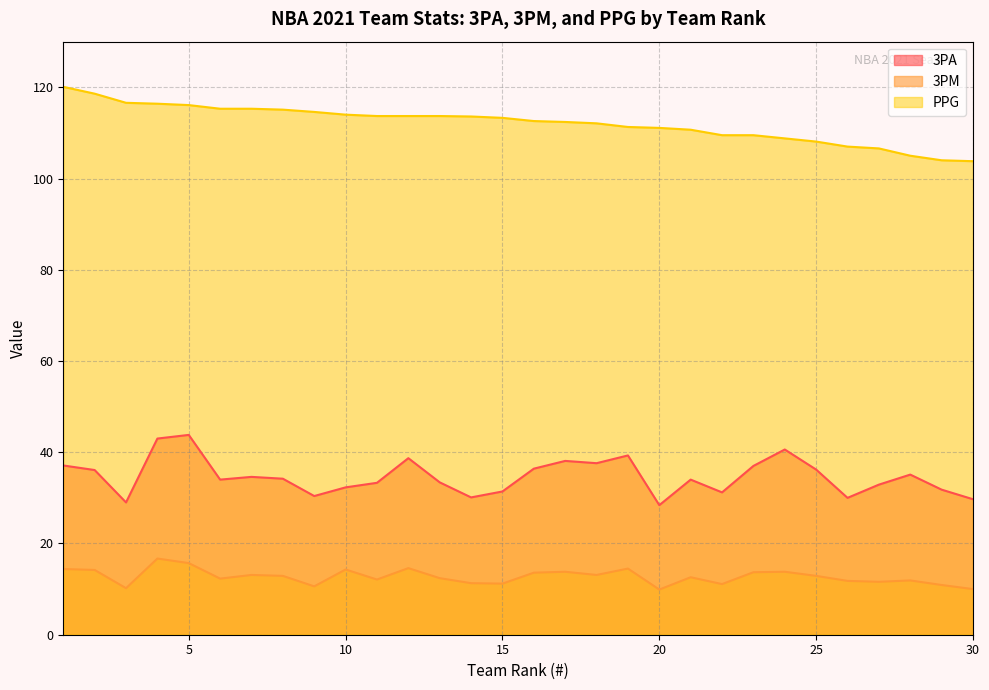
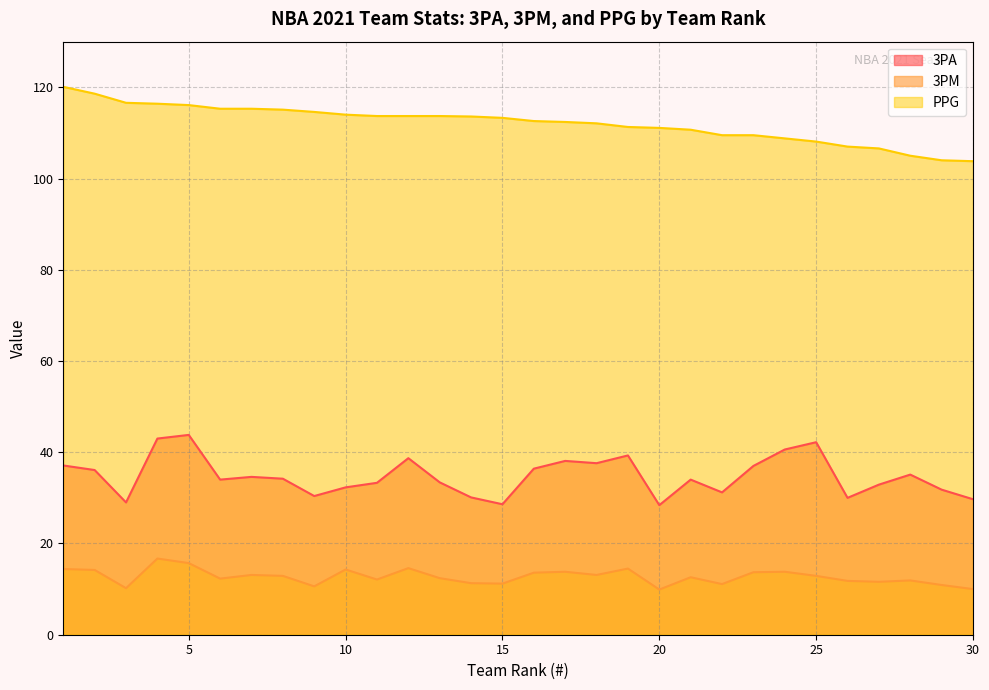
  {
    "3PA": {
      "5": 44,
      "10": 32,
-     "15": 31,
+     "15": 29,
      "20": 28,
-     "25": 36,
+     "25": 42,
      "30": 30
    }
  }
